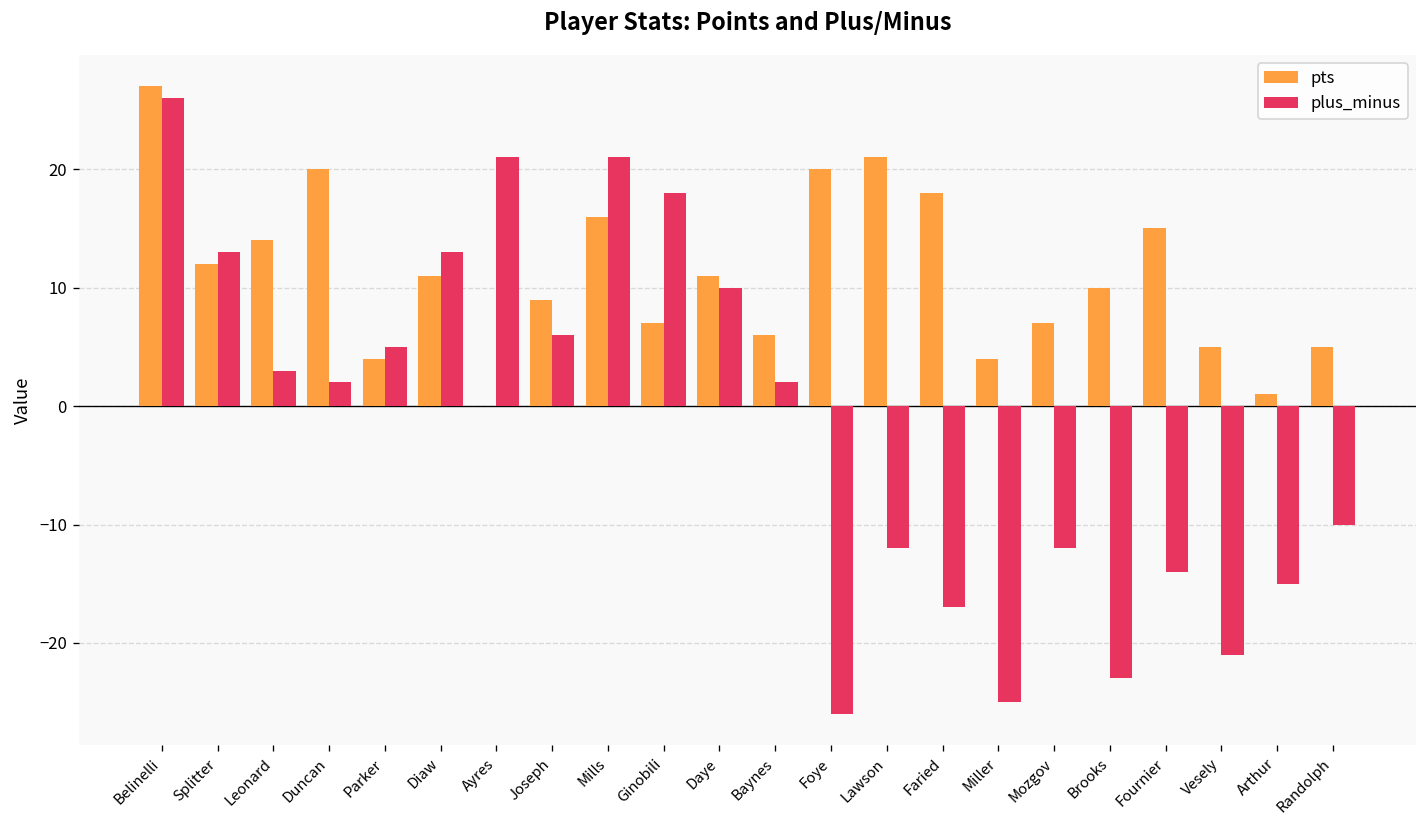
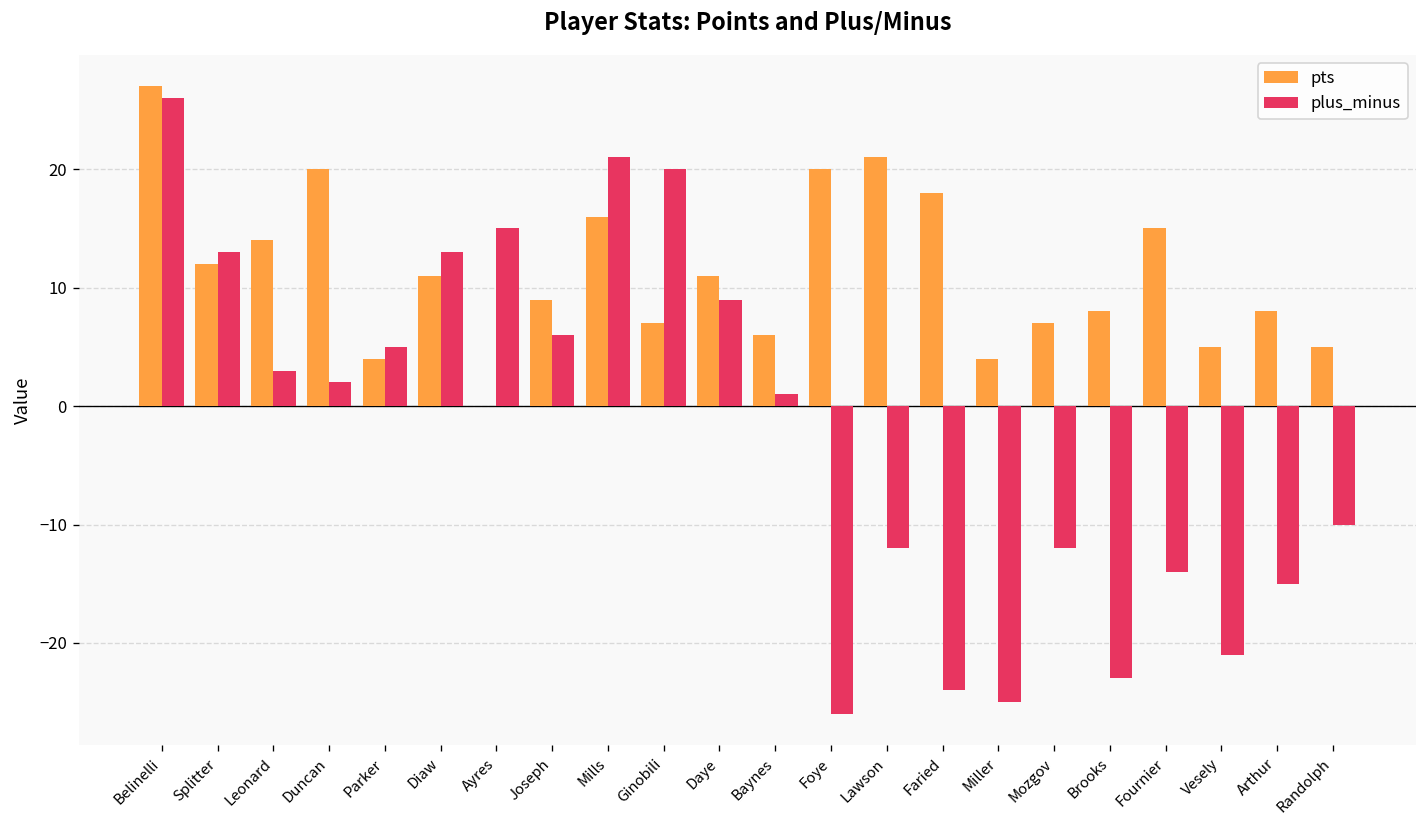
  {
    "pts": {
      "Belinelli": 27,
      "Splitter": 12,
      "Leonard": 14,
      "Duncan": 20,
      "Parker": 4,
      "Diaw": 11,
      "Ayres": 0,
      "Joseph": 9,
      "Mills": 16,
      "Ginobili": 7,
      "Daye": 11,
      "Baynes": 6,
      "Foye": 20,
      "Lawson": 21,
      "Faried": 18,
      "Miller": 4,
      "Mozgov": 7,
-     "Brooks": 10,
+     "Brooks": 8,
      "Fournier": 15,
      "Vesely": 5,
-     "Arthur": 1,
+     "Arthur": 8,
      "Randolph": 5
    },
    "plus_minus": {
      "Belinelli": 26,
      "Splitter": 13,
      "Leonard": 3,
      "Duncan": 2,
      "Parker": 5,
      "Diaw": 13,
-     "Ayres": 21,
+     "Ayres": 15,
      "Joseph": 6,
      "Mills": 21,
-     "Ginobili": 18,
-     "Daye": 10,
-     "Baynes": 2,
+     "Ginobili": 20,
+     "Daye": 9,
+     "Baynes": 1,
      "Foye": -26,
      "Lawson": -12,
-     "Faried": -17,
+     "Faried": -24,
      "Miller": -25,
      "Mozgov": -12,
      "Brooks": -23,
      "Fournier": -14,
      "Vesely": -21,
      "Arthur": -15,
      "Randolph": -10
    }
  }
